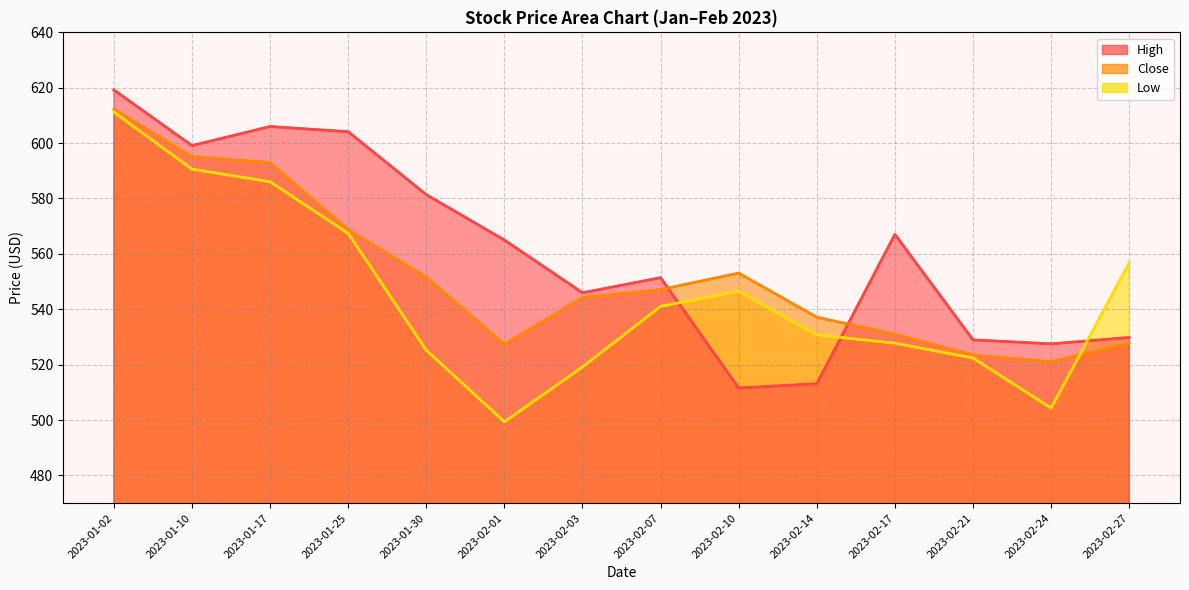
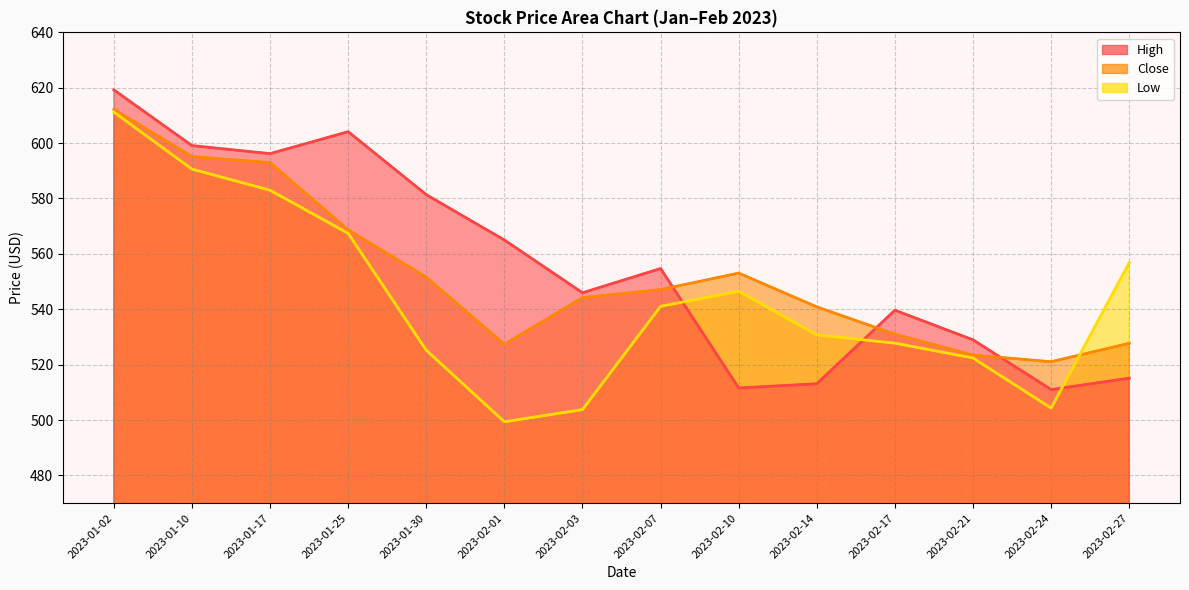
  {
    "Low": {
      "2023-01-02": 611,
      "2023-01-10": 591,
-     "2023-01-17": 586,
+     "2023-01-17": 583,
      "2023-01-25": 567,
      "2023-01-30": 525,
      "2023-02-01": 499,
-     "2023-02-03": 519,
+     "2023-02-03": 504,
      "2023-02-07": 541,
      "2023-02-10": 547,
      "2023-02-14": 531,
      "2023-02-17": 528,
      "2023-02-21": 522,
      "2023-02-24": 504,
      "2023-02-27": 557
    },
    "Close": {
      "2023-01-02": 612,
      "2023-01-10": 595,
      "2023-01-17": 593,
      "2023-01-25": 569,
      "2023-01-30": 552,
      "2023-02-01": 527,
      "2023-02-03": 544,
      "2023-02-07": 547,
      "2023-02-10": 553,
-     "2023-02-14": 537,
+     "2023-02-14": 541,
      "2023-02-17": 531,
      "2023-02-21": 523,
      "2023-02-24": 521,
      "2023-02-27": 528
    },
    "High": {
      "2023-01-02": 619,
      "2023-01-10": 599,
-     "2023-01-17": 606,
+     "2023-01-17": 596,
      "2023-01-25": 604,
      "2023-01-30": 581,
      "2023-02-01": 565,
      "2023-02-03": 546,
-     "2023-02-07": 551,
+     "2023-02-07": 555,
      "2023-02-10": 512,
      "2023-02-14": 513,
-     "2023-02-17": 567,
+     "2023-02-17": 540,
      "2023-02-21": 529,
-     "2023-02-24": 528,
-     "2023-02-27": 530
+     "2023-02-24": 511,
+     "2023-02-27": 515
    }
  }
